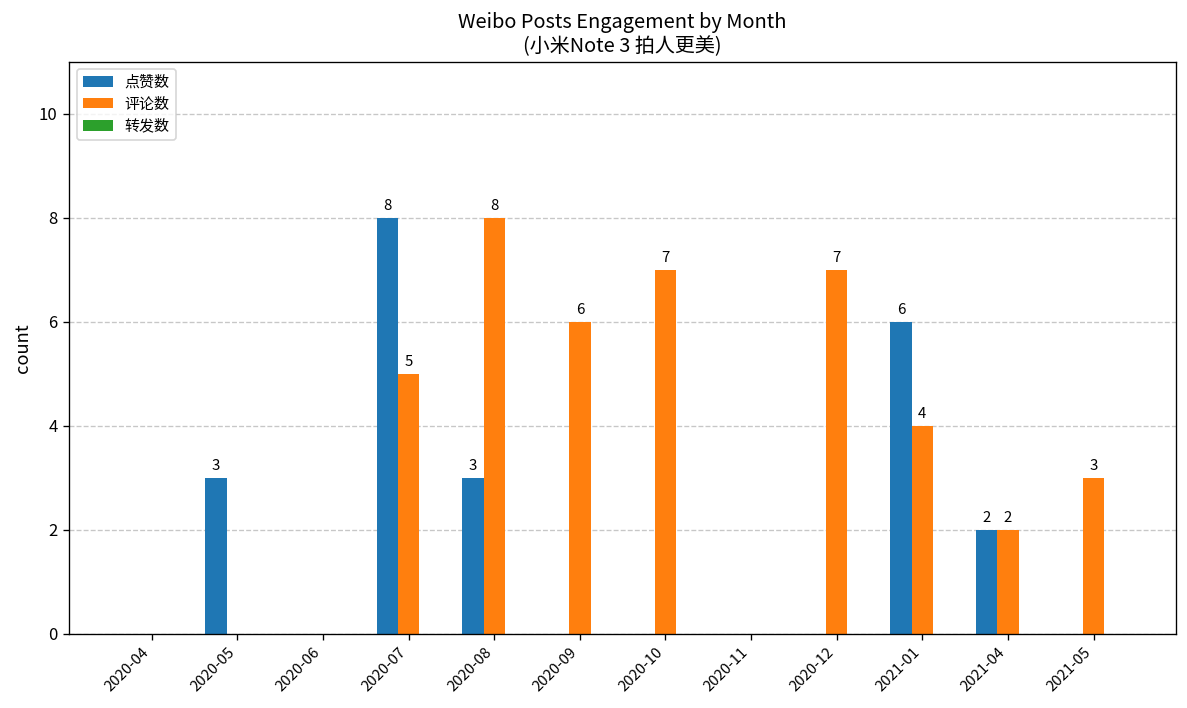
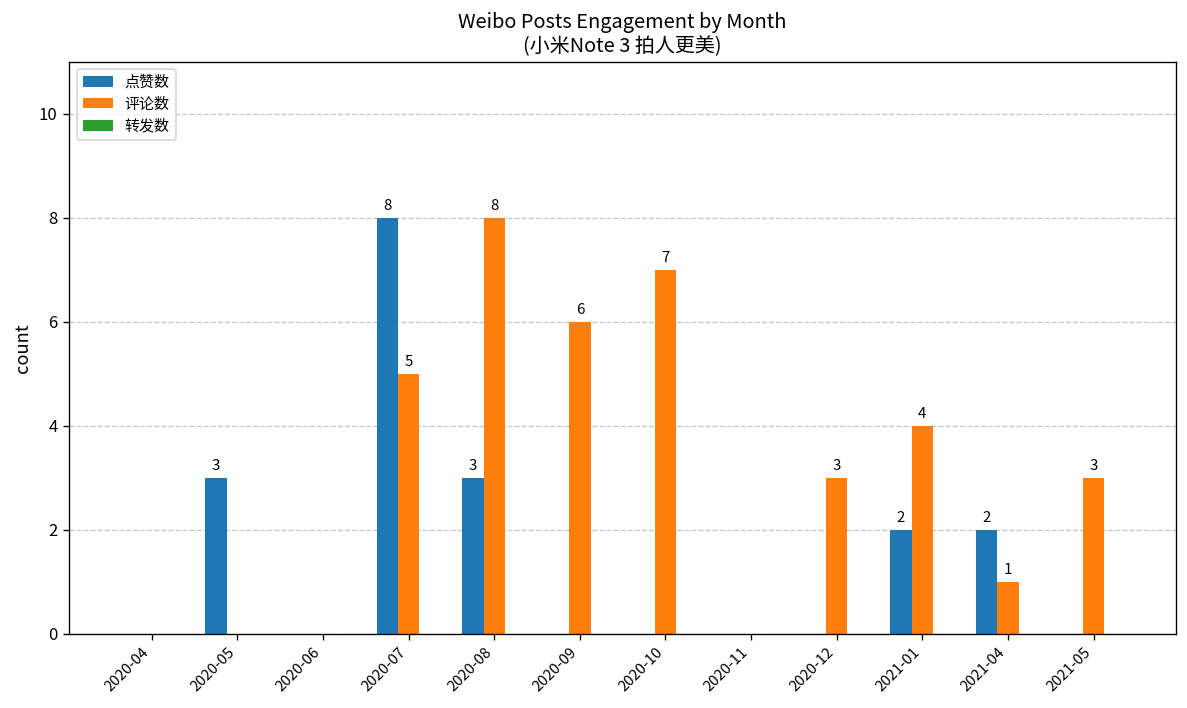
  {
    "点赞数": {
      "2020-05": 3,
      "2020-07": 8,
      "2020-08": 3,
-     "2021-01": 6,
+     "2021-01": 2,
      "2021-04": 2
    },
    "评论数": {
      "2020-07": 5,
      "2020-08": 8,
      "2020-09": 6,
      "2020-10": 7,
-     "2020-12": 7,
+     "2020-12": 3,
      "2021-01": 4,
-     "2021-04": 2,
+     "2021-04": 1,
      "2021-05": 3
    },
    "转发数": {
      "2020-04": 0.0,
      "2020-05": 0.0,
      "2020-06": 0.0,
      "2020-07": 0.0,
      "2020-08": 0.0,
      "2020-09": 0.0,
      "2020-10": 0.0,
      "2020-11": 0.0,
      "2020-12": 0.0,
      "2021-01": 0.0,
      "2021-04": 0.0,
      "2021-05": 0.0
    }
  }
